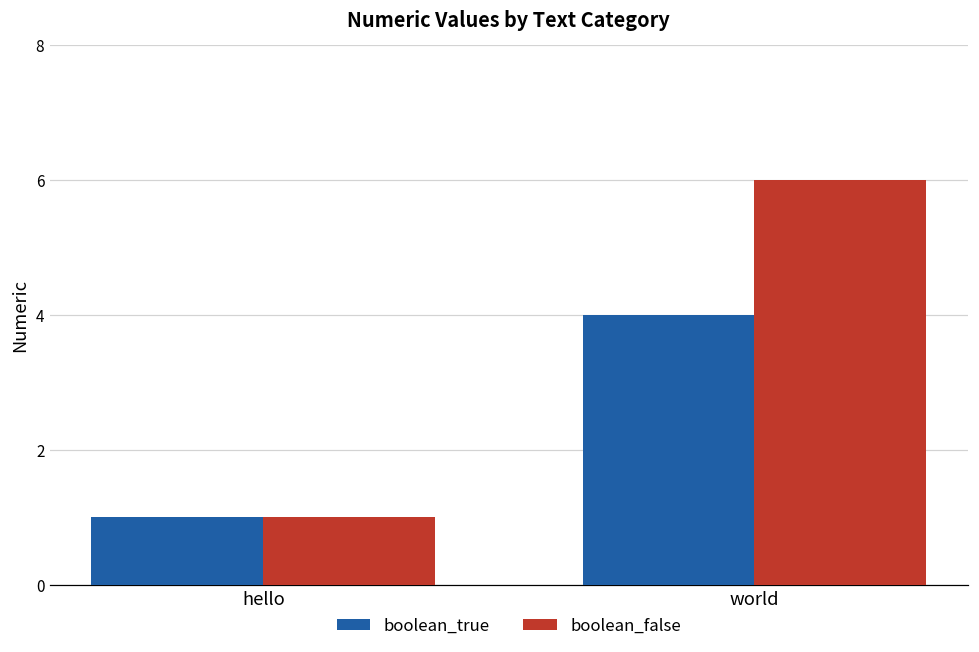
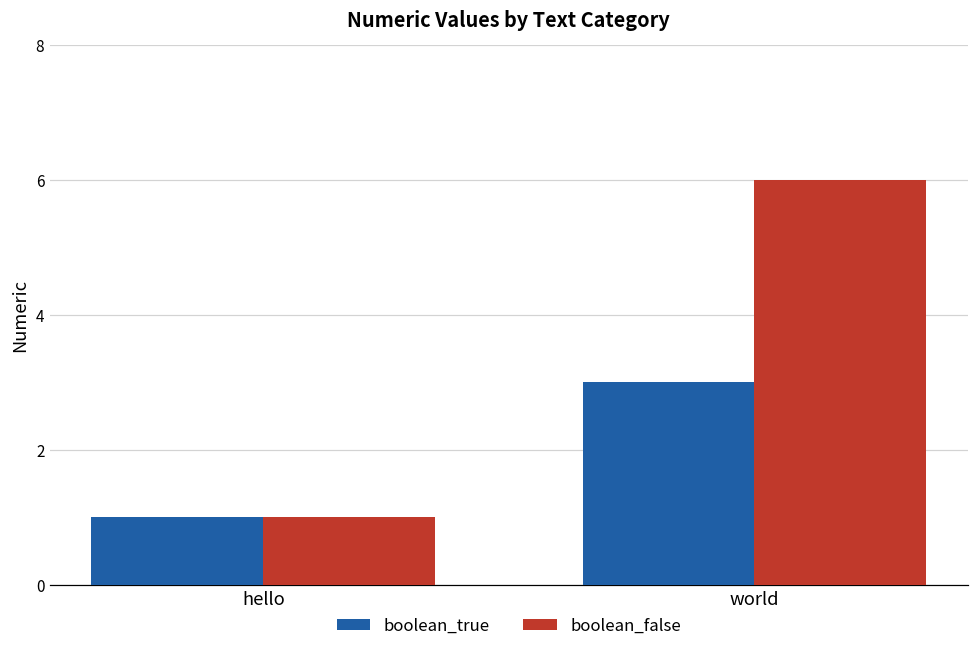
  {
    "boolean_true": {
      "hello": 1,
-     "world": 4
+     "world": 3
    },
    "boolean_false": {
      "hello": 1,
      "world": 6
    }
  }
